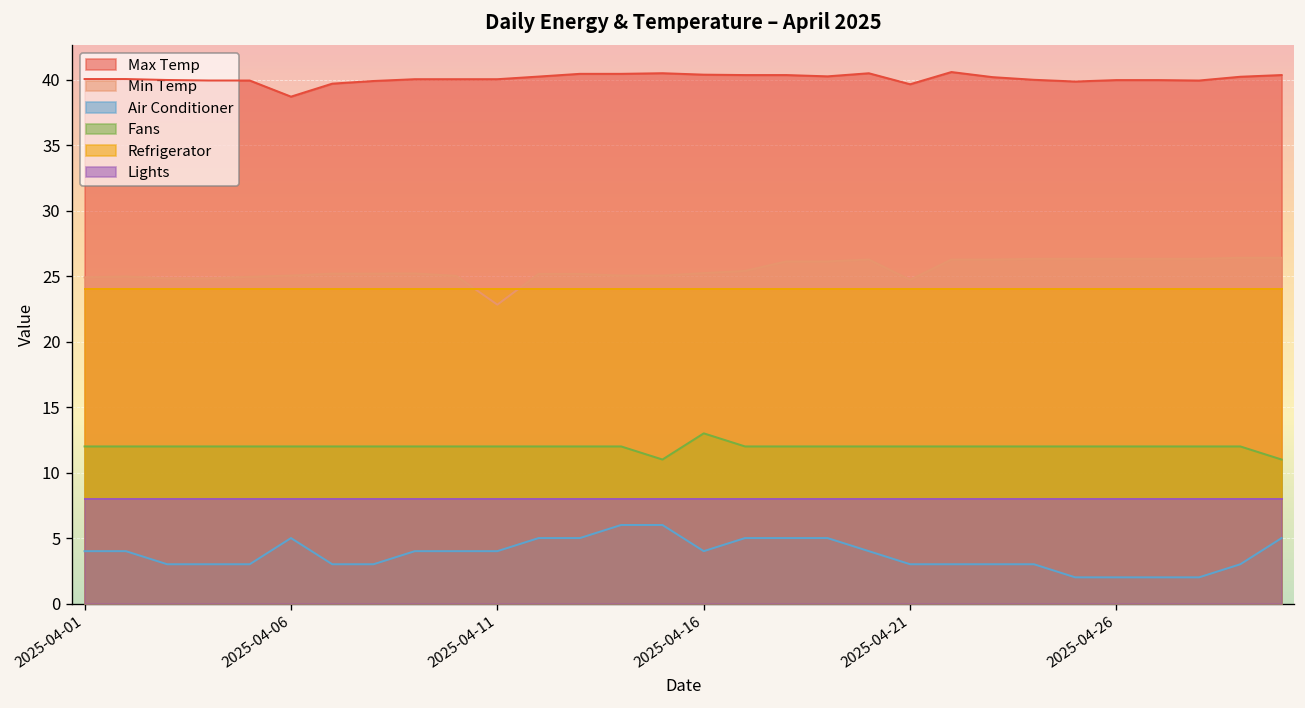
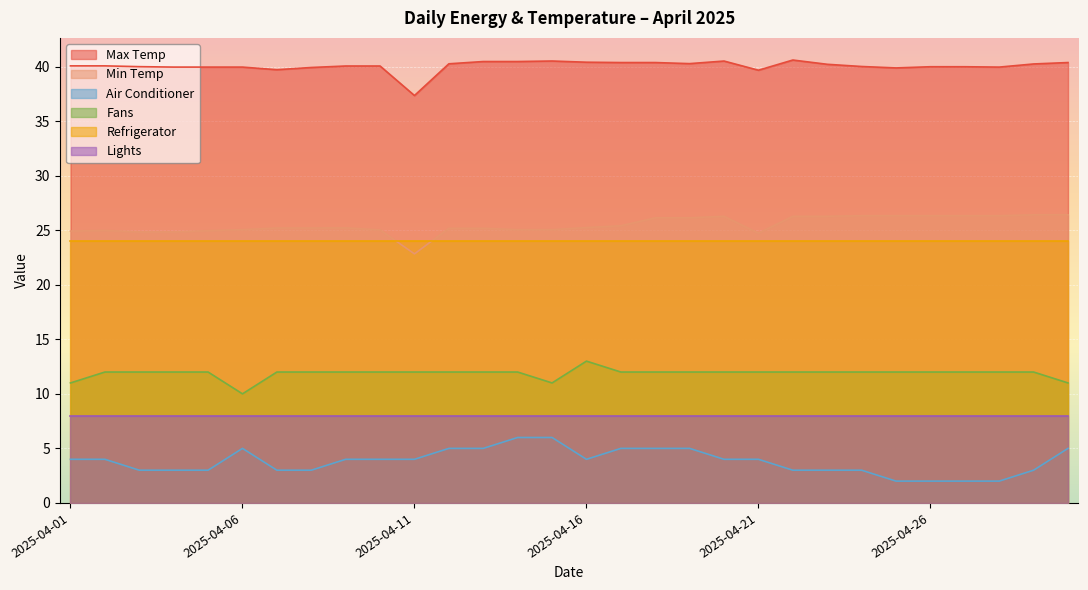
  {
    "Max Temp": {
-     "2025-04-06": 38.7,
-     "2025-04-11": 40.1,
+     "2025-04-06": 40.0,
+     "2025-04-11": 37.3,
      "2025-04-16": 40.4,
      "2025-04-21": 39.7,
      "2025-04-26": 40.0
    },
    "Min Temp": {
      "2025-04-01": 24.9,
      "2025-04-06": 25.1,
      "2025-04-11": 22.8,
      "2025-04-16": 25.2,
      "2025-04-21": 24.7,
      "2025-04-26": 26.3
    },
    "Air Conditioner": {
      "2025-04-01": 4,
      "2025-04-06": 5,
      "2025-04-11": 4,
      "2025-04-16": 4,
-     "2025-04-21": 3,
+     "2025-04-21": 4,
      "2025-04-26": 2
    },
    "Fans": {
-     "2025-04-01": 12,
-     "2025-04-06": 12,
+     "2025-04-01": 11,
+     "2025-04-06": 10,
      "2025-04-11": 12,
      "2025-04-16": 13,
      "2025-04-21": 12,
      "2025-04-26": 12
    },
    "Refrigerator": {
      "2025-04-01": 24.0,
      "2025-04-06": 24.0,
      "2025-04-11": 24.0,
      "2025-04-16": 24.0,
      "2025-04-21": 24.0,
      "2025-04-26": 24.0
    },
    "Lights": {
      "2025-04-01": 8.0,
      "2025-04-06": 8.0,
      "2025-04-11": 8.0,
      "2025-04-16": 8.0,
      "2025-04-21": 8.0,
      "2025-04-26": 8.0
    }
  }
